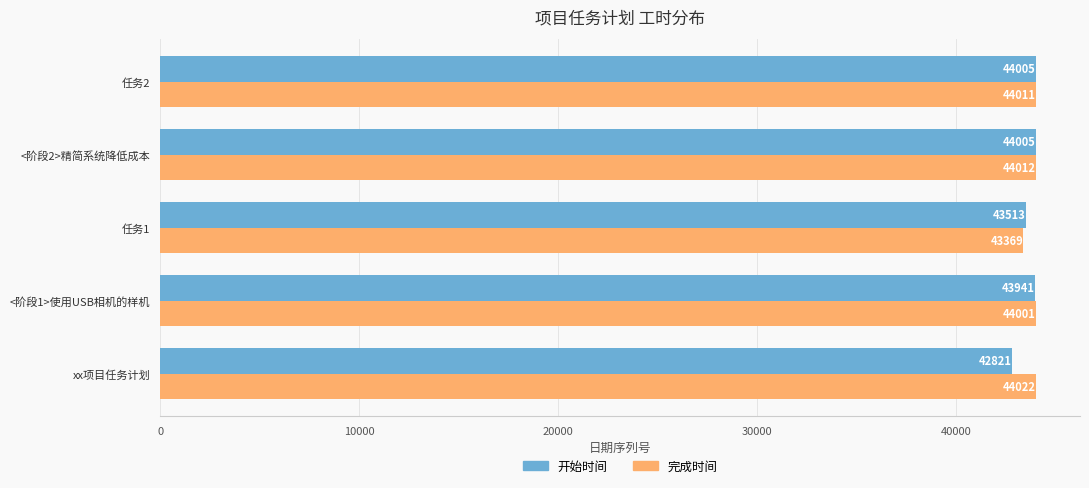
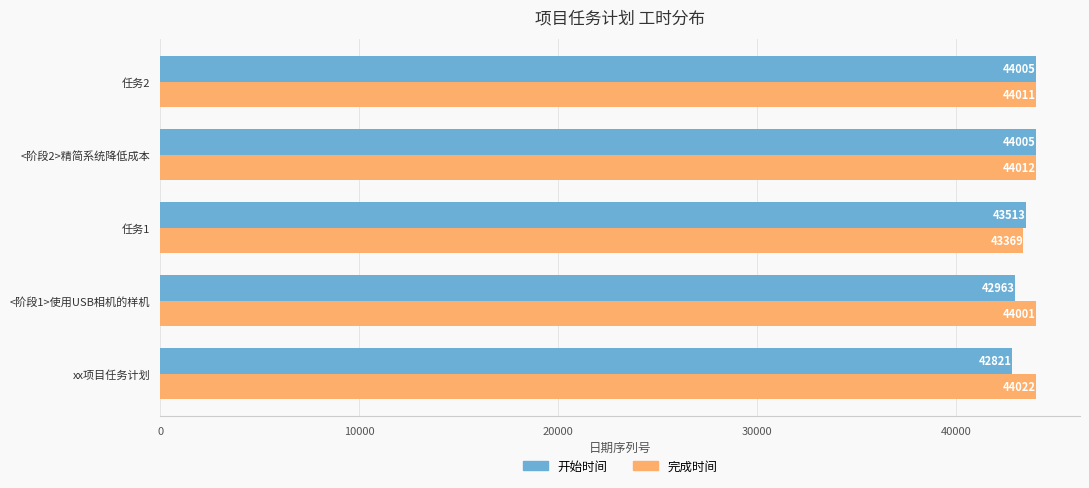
  {
    "开始时间": {
      "任务2": 44005,
      "<阶段2>精简系统降低成本": 44005,
      "任务1": 43513,
-     "<阶段1>使用USB相机的样机": 43941,
+     "<阶段1>使用USB相机的样机": 42963,
      "xx项目任务计划": 42821
    },
    "完成时间": {
      "任务2": 44011,
      "<阶段2>精简系统降低成本": 44012,
      "任务1": 43369,
      "<阶段1>使用USB相机的样机": 44001,
      "xx项目任务计划": 44022
    }
  }
